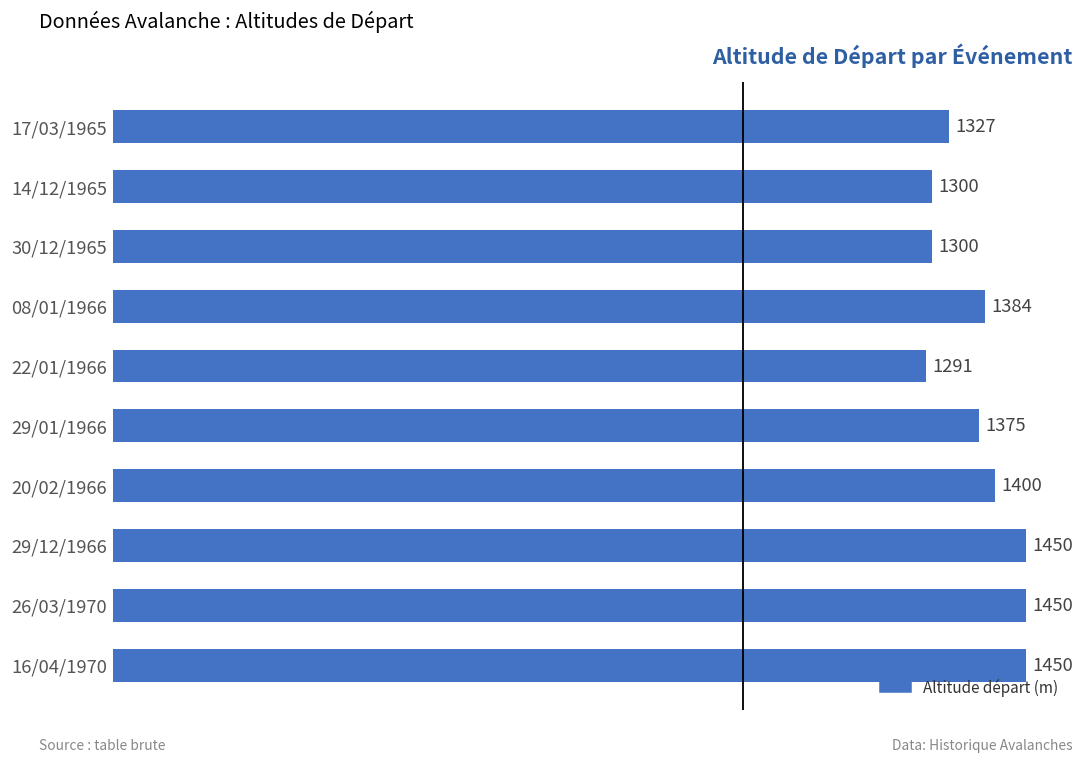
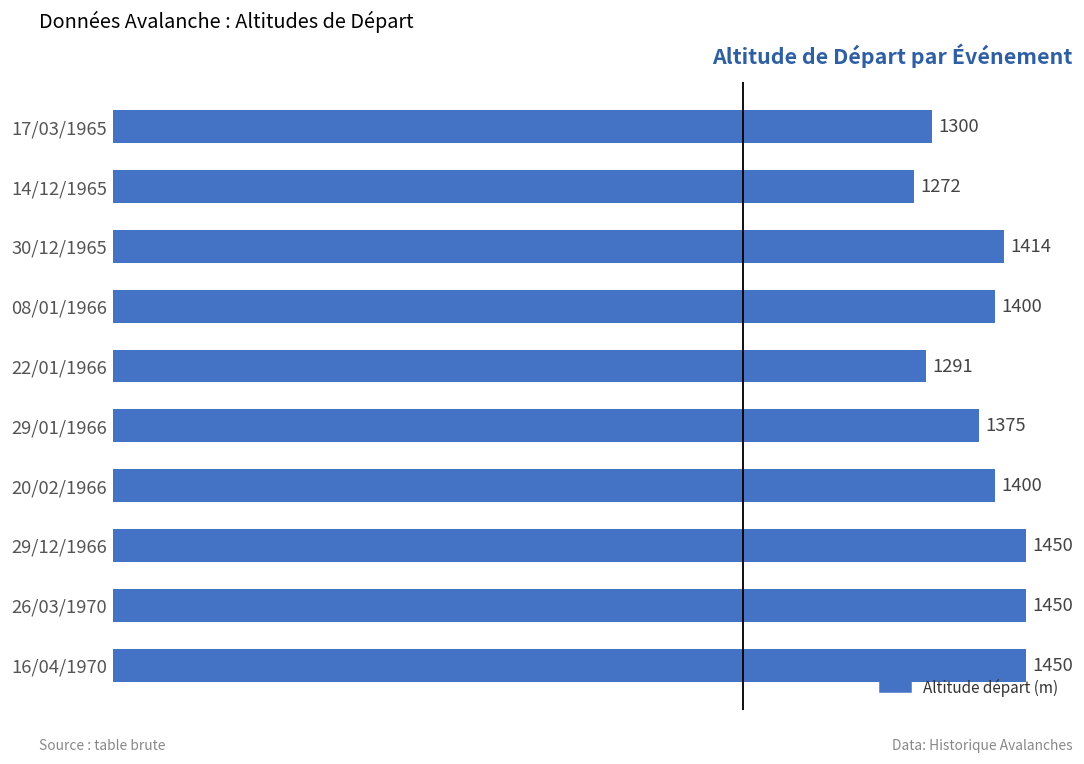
  {
-   "17/03/1965": 1327,
-   "14/12/1965": 1300,
-   "30/12/1965": 1300,
-   "08/01/1966": 1384,
+   "17/03/1965": 1300,
+   "14/12/1965": 1272,
+   "30/12/1965": 1414,
+   "08/01/1966": 1400,
    "22/01/1966": 1291,
    "29/01/1966": 1375,
    "20/02/1966": 1400,
    "29/12/1966": 1450,
    "26/03/1970": 1450,
    "16/04/1970": 1450
  }
